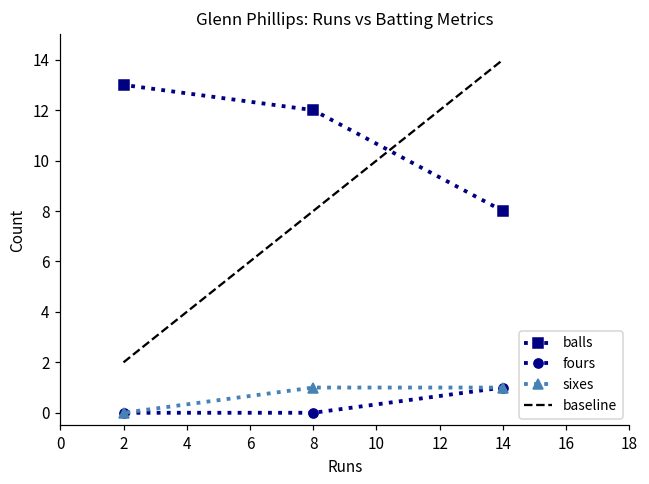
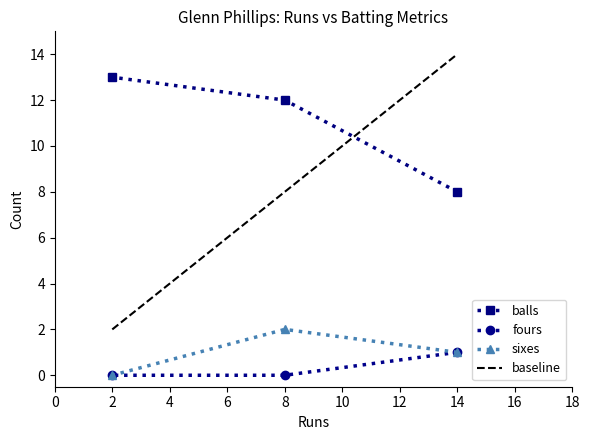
  {
    "sixes": {
-     "8": 1
+     "8": 2
    },
    "baseline": {
      "2": 2,
      "14": 14
    }
  }
